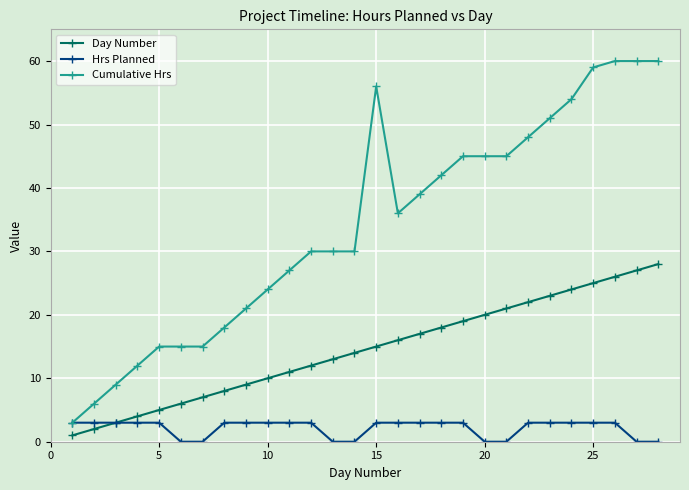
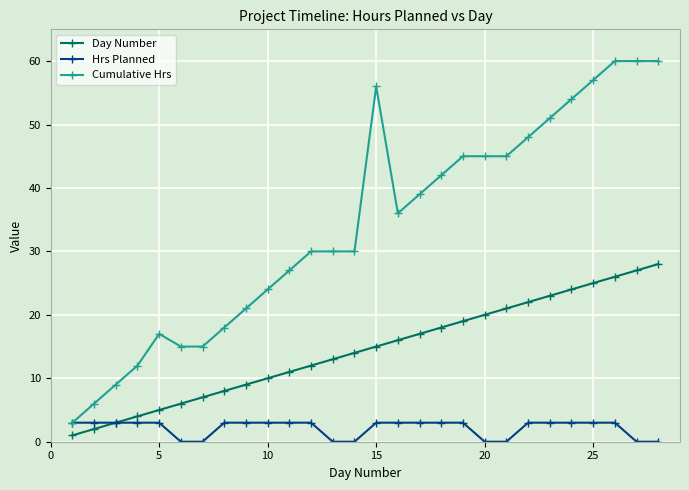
  {
    "Cumulative Hrs": {
-     "5": 15,
+     "5": 17,
      "10": 24,
      "15": 56,
      "20": 45,
-     "25": 59
+     "25": 57
    }
  }
